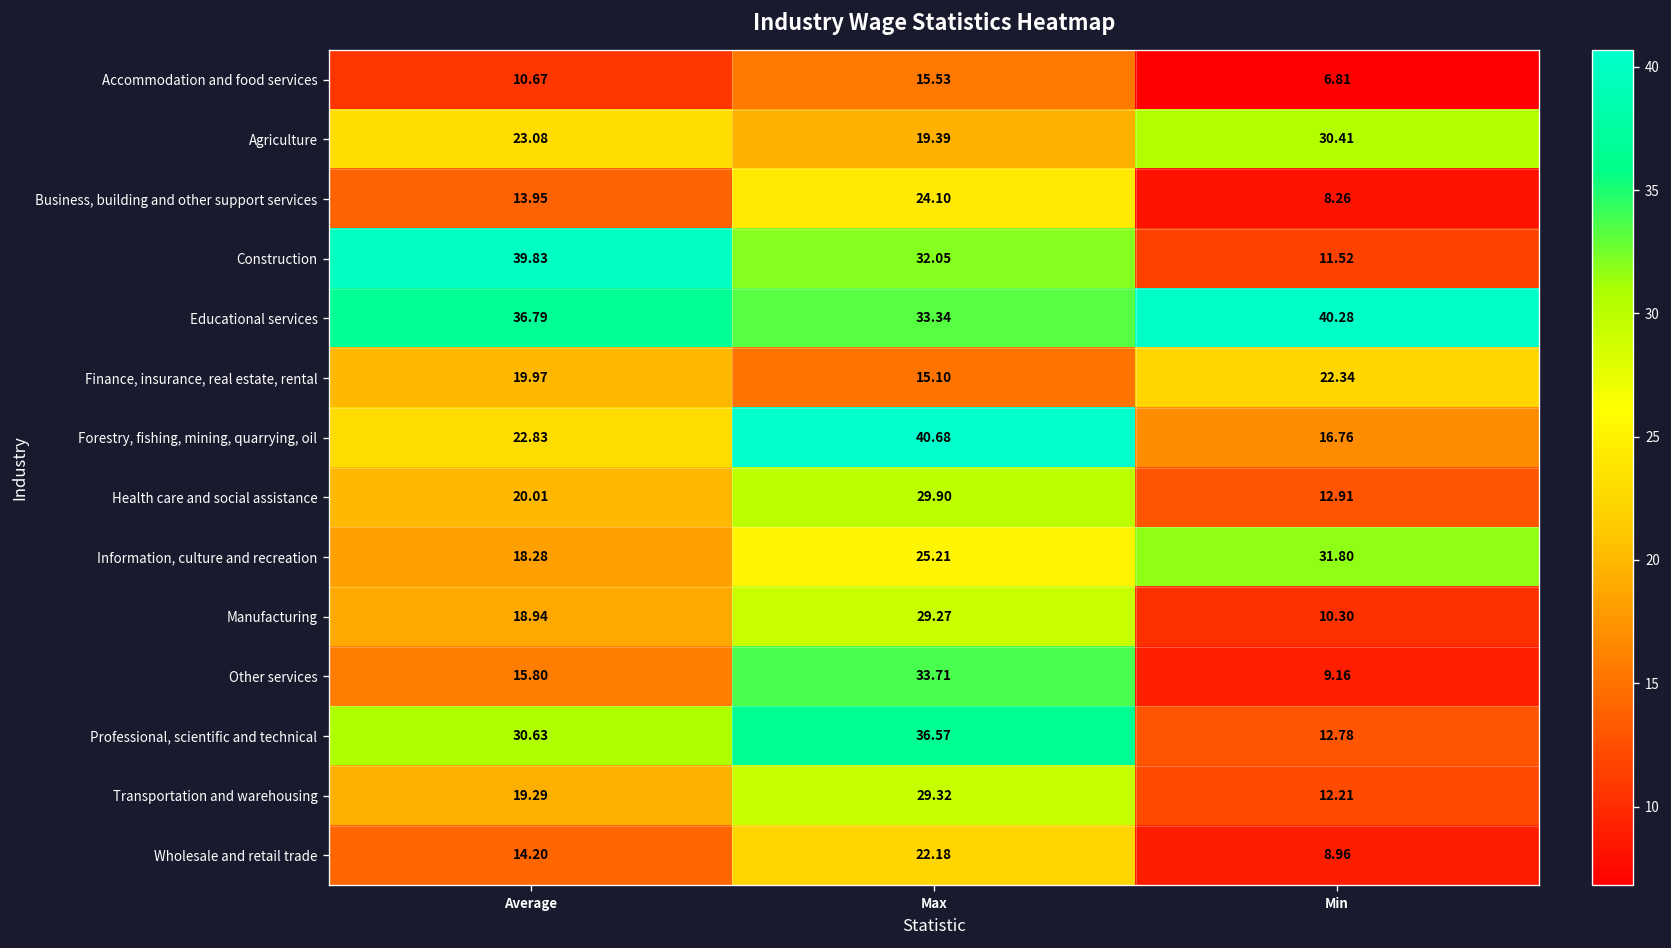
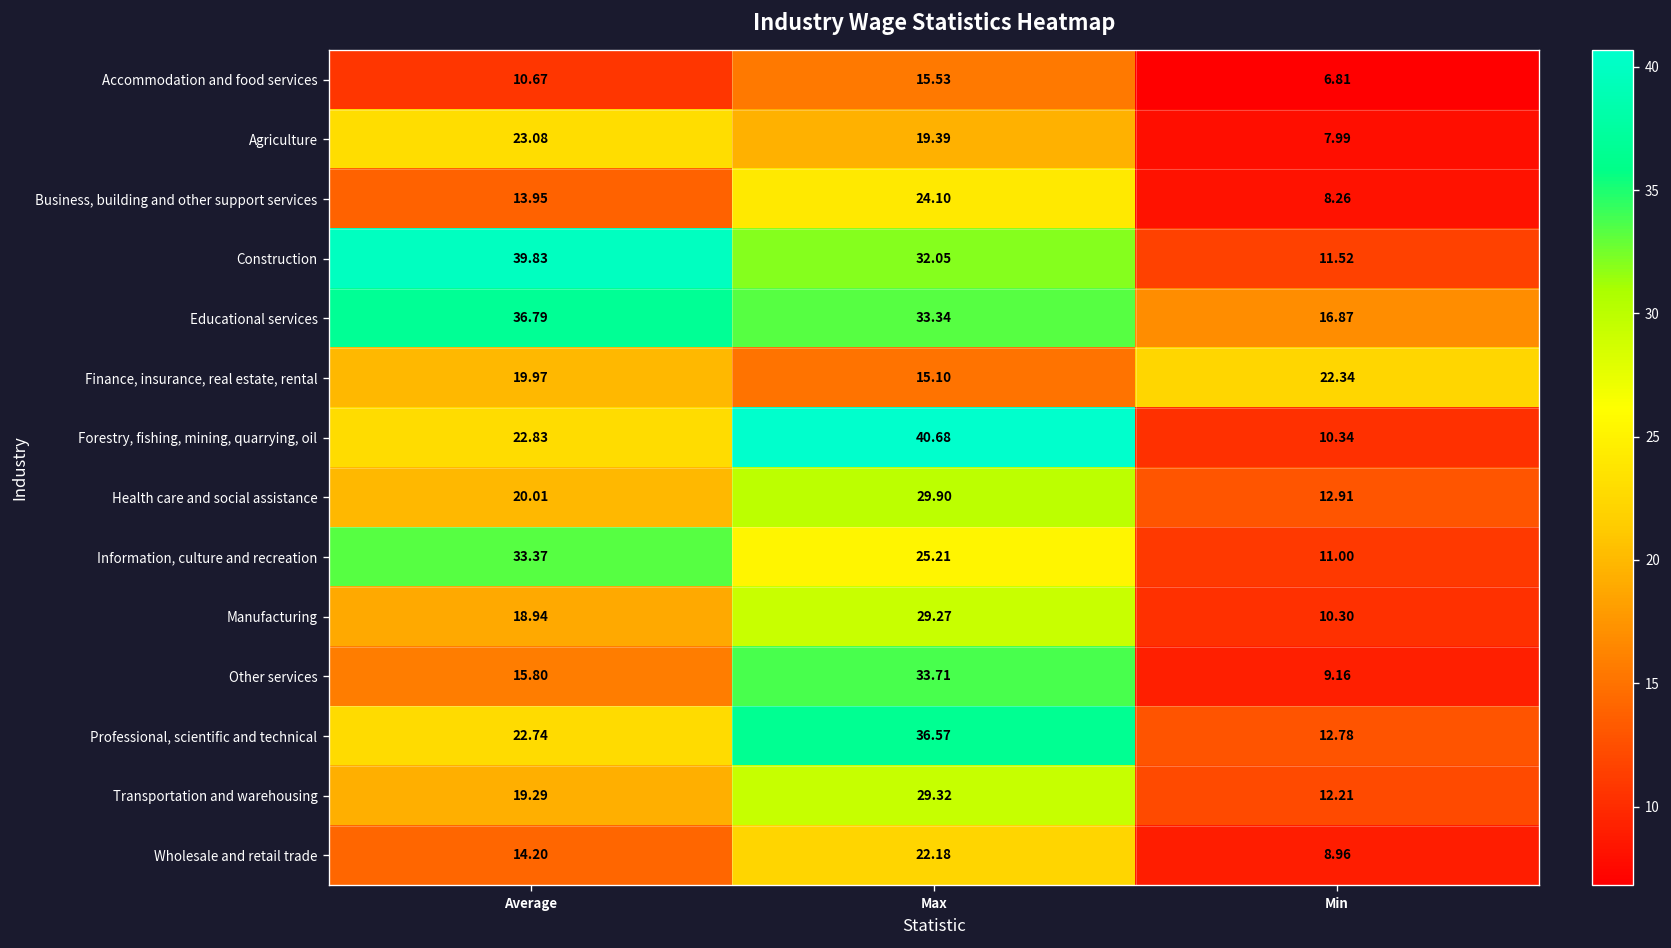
  {
    "Accommodation and food services": {
      "Average": 10.67,
      "Max": 15.53,
      "Min": 6.81
    },
    "Agriculture": {
      "Average": 23.08,
      "Max": 19.39,
-     "Min": 30.41
+     "Min": 7.99
    },
    "Business, building and other support services": {
      "Average": 13.95,
      "Max": 24.10,
      "Min": 8.26
    },
    "Construction": {
      "Average": 39.83,
      "Max": 32.05,
      "Min": 11.52
    },
    "Educational services": {
      "Average": 36.79,
      "Max": 33.34,
-     "Min": 40.28
+     "Min": 16.87
    },
    "Finance, insurance, real estate, rental": {
      "Average": 19.97,
      "Max": 15.10,
      "Min": 22.34
    },
    "Forestry, fishing, mining, quarrying, oil": {
      "Average": 22.83,
      "Max": 40.68,
-     "Min": 16.76
+     "Min": 10.34
    },
    "Health care and social assistance": {
      "Average": 20.01,
      "Max": 29.90,
      "Min": 12.91
    },
    "Information, culture and recreation": {
-     "Average": 18.28,
+     "Average": 33.37,
      "Max": 25.21,
-     "Min": 31.80
+     "Min": 11.00
    },
    "Manufacturing": {
      "Average": 18.94,
      "Max": 29.27,
      "Min": 10.30
    },
    "Other services": {
      "Average": 15.80,
      "Max": 33.71,
      "Min": 9.16
    },
    "Professional, scientific and technical": {
-     "Average": 30.63,
+     "Average": 22.74,
      "Max": 36.57,
      "Min": 12.78
    },
    "Transportation and warehousing": {
      "Average": 19.29,
      "Max": 29.32,
      "Min": 12.21
    },
    "Wholesale and retail trade": {
      "Average": 14.20,
      "Max": 22.18,
      "Min": 8.96
    }
  }
